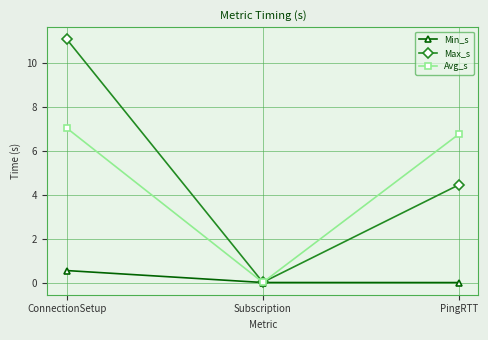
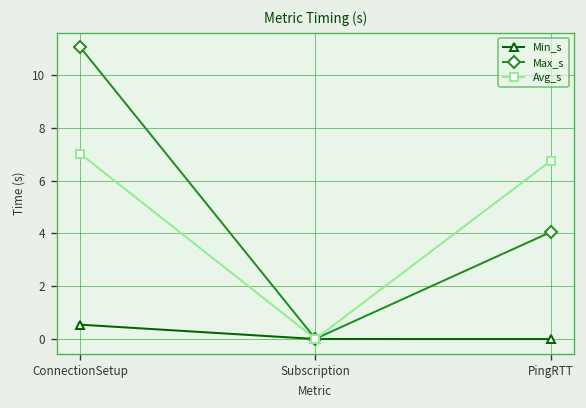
  {
    "Min_s": {
      "ConnectionSetup": 0.5,
      "PingRTT": 0.0
    },
    "Max_s": {
      "ConnectionSetup": 11.1,
-     "PingRTT": 4.4
+     "PingRTT": 4.1
    },
    "Avg_s": {
      "ConnectionSetup": 7.0,
      "PingRTT": 6.7
    }
  }
